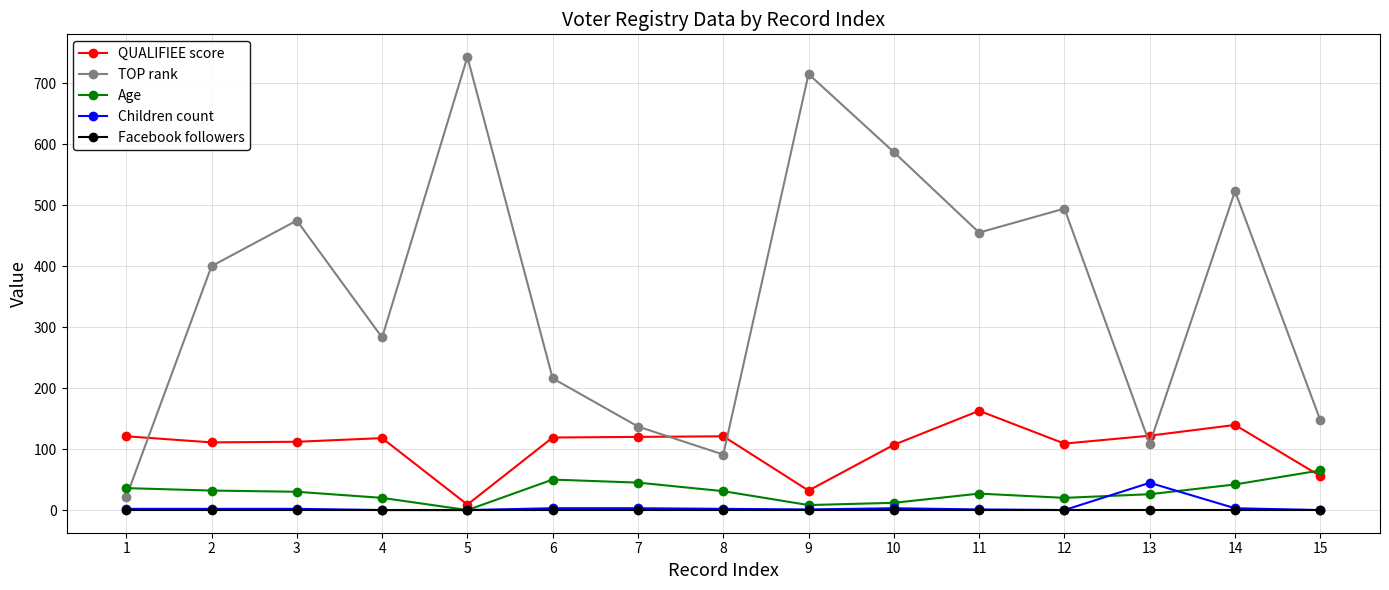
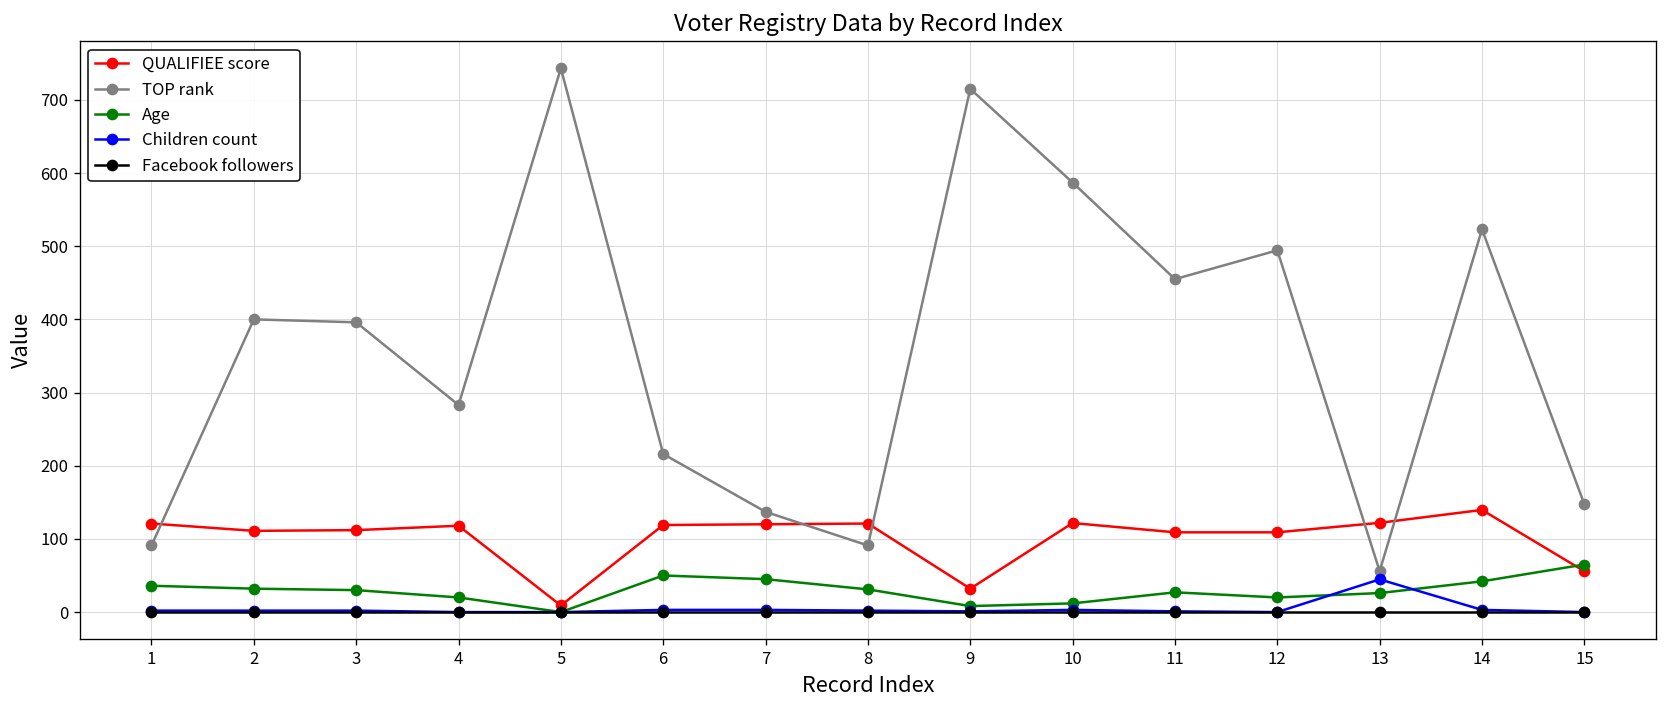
  {
    "QUALIFIEE score": {
      "1": 120,
      "2": 110,
      "3": 110,
      "4": 120,
      "5": 10,
      "6": 120,
      "7": 120,
      "8": 120,
      "9": 30,
-     "10": 110,
-     "11": 160,
+     "10": 120,
+     "11": 110,
      "12": 110,
      "13": 120,
      "14": 140,
      "15": 60
    },
    "TOP rank": {
-     "1": 20,
+     "1": 90,
      "2": 400,
-     "3": 470,
+     "3": 400,
      "4": 280,
      "5": 740,
      "6": 220,
      "7": 140,
      "8": 90,
      "9": 720,
      "10": 590,
      "11": 460,
      "12": 490,
-     "13": 110,
+     "13": 60,
      "14": 520,
      "15": 150
    },
    "Age": {
      "1": 40,
      "2": 30,
      "3": 30,
      "4": 20,
      "6": 50,
      "7": 50,
      "8": 30,
      "9": 10,
      "10": 10,
      "11": 30,
      "12": 20,
      "13": 30,
      "14": 40,
      "15": 70
    },
    "Children count": {
      "13": 40
    },
    "Facebook followers": {
      "13": 0
    }
  }
